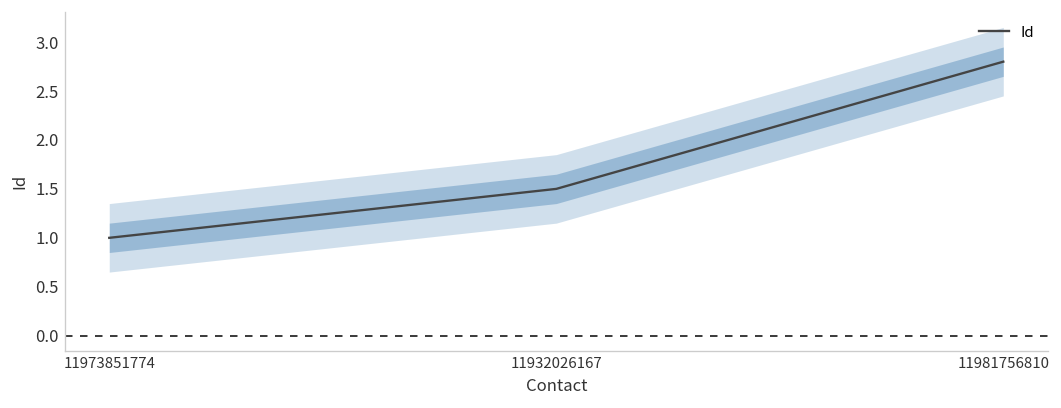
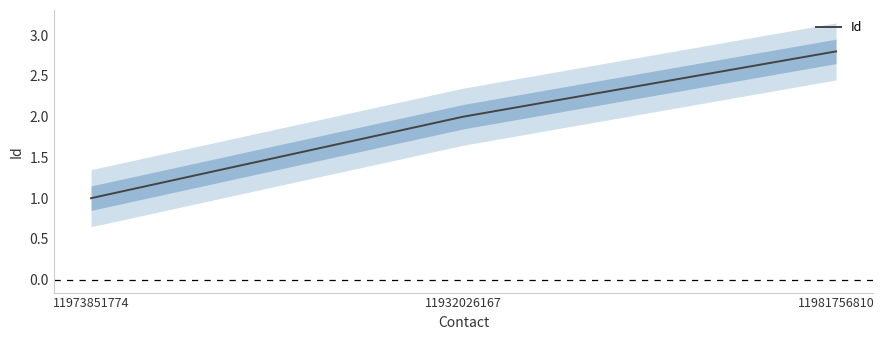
  {
    "Id": {
      "11973851774": 1.0,
-     "11932026167": 1.5,
+     "11932026167": 2.0,
      "11981756810": 2.8
    }
  }
